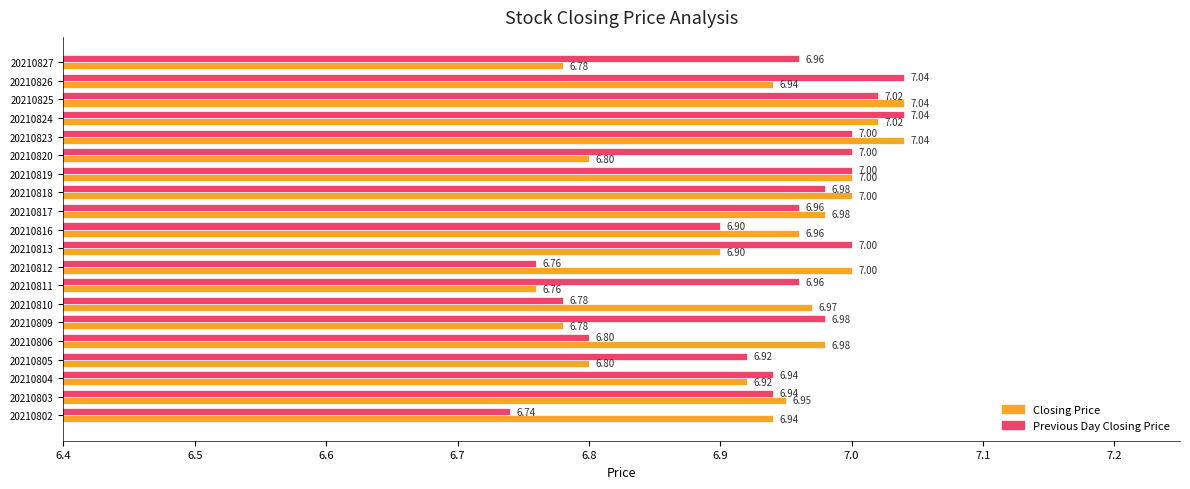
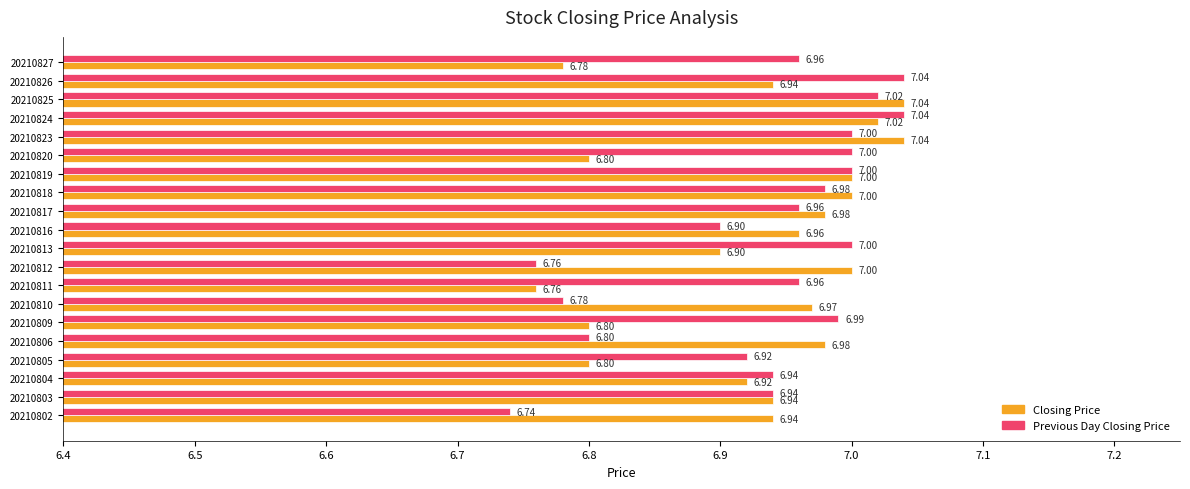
  {
    "Closing Price": {
      "20210827": 6.78,
      "20210826": 6.94,
      "20210825": 7.04,
      "20210824": 7.02,
      "20210823": 7.04,
      "20210820": 6.80,
      "20210818": 7.00,
      "20210817": 6.98,
      "20210816": 6.96,
      "20210813": 6.90,
      "20210812": 7.00,
      "20210811": 6.76,
      "20210810": 6.97,
-     "20210809": 6.78,
+     "20210809": 6.80,
      "20210806": 6.98,
      "20210805": 6.80,
      "20210804": 6.92,
-     "20210803": 6.95,
+     "20210803": 6.94,
      "20210802": 6.94
    },
    "Previous Day Closing Price": {
      "20210827": 6.96,
      "20210826": 7.04,
      "20210825": 7.02,
      "20210824": 7.04,
      "20210823": 7.00,
      "20210820": 7.00,
      "20210818": 6.98,
      "20210817": 6.96,
      "20210816": 6.90,
      "20210813": 7.00,
      "20210812": 6.76,
      "20210811": 6.96,
      "20210810": 6.78,
-     "20210809": 6.98,
+     "20210809": 6.99,
      "20210806": 6.80,
      "20210805": 6.92,
      "20210804": 6.94,
      "20210803": 6.94,
      "20210802": 6.74
    }
  }
